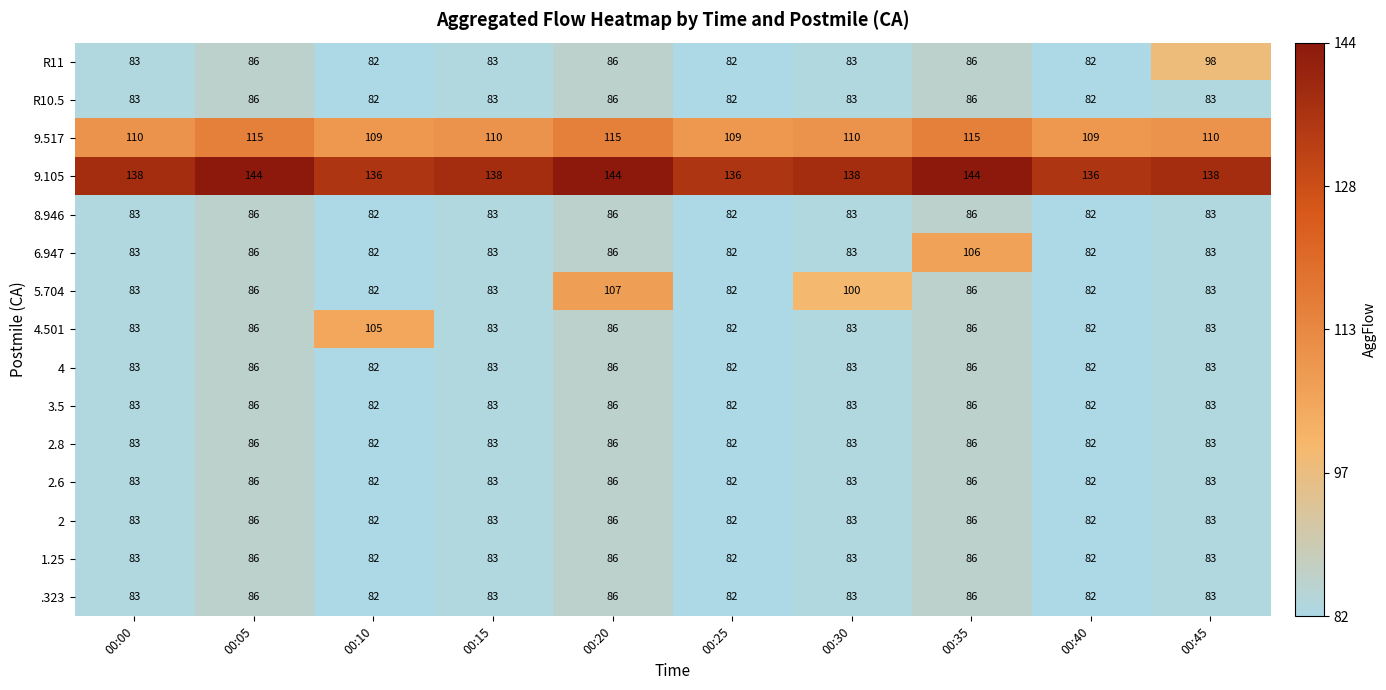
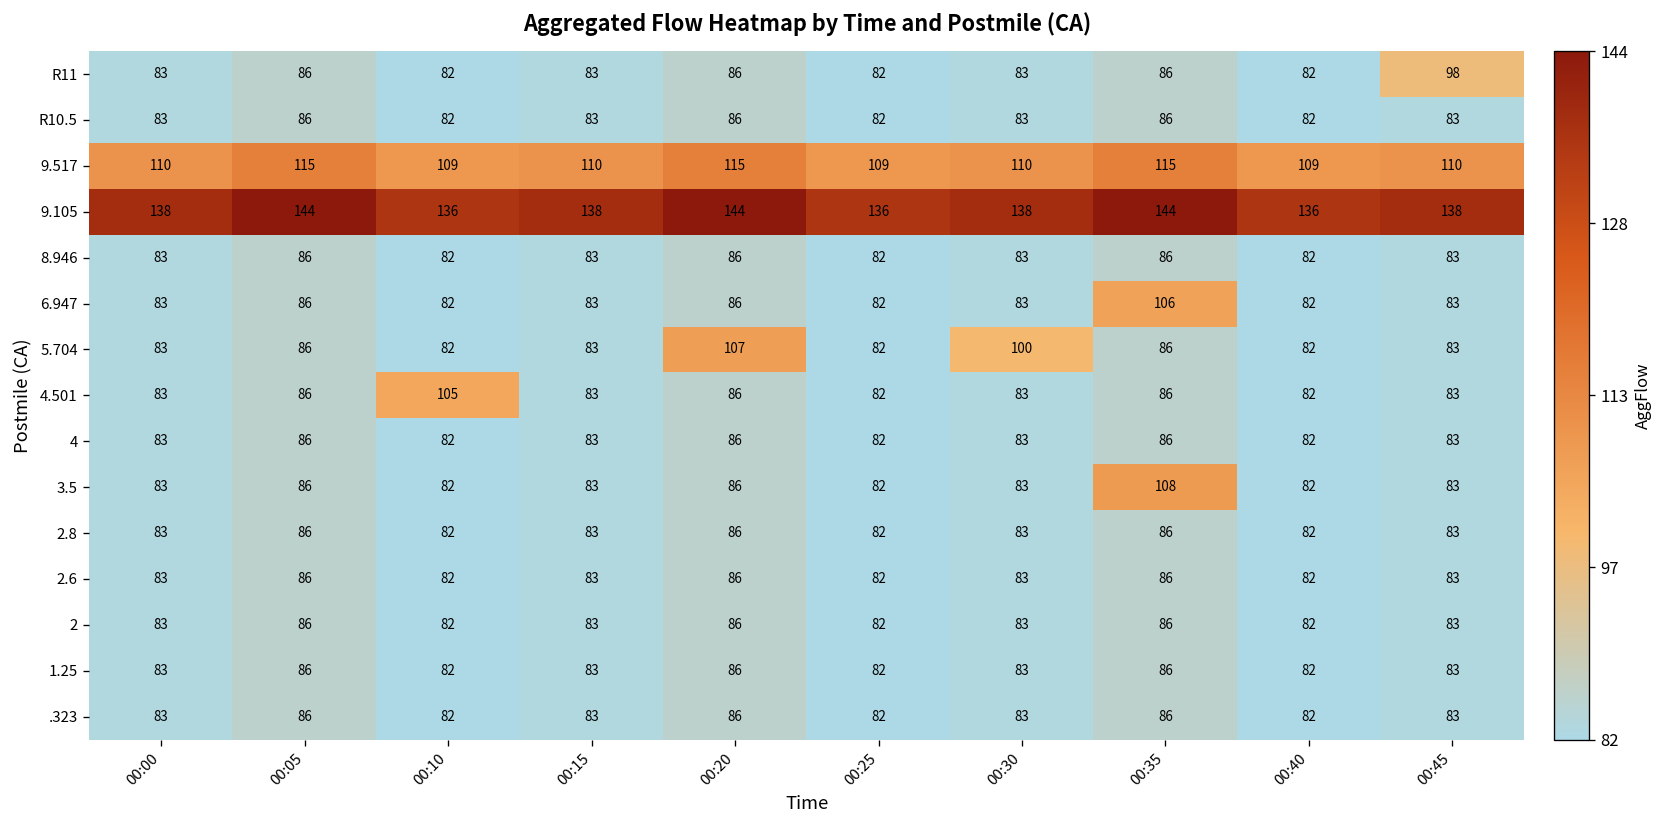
  {
    "R11": {
      "00:00": 83,
      "00:05": 86,
      "00:10": 82,
      "00:15": 83,
      "00:20": 86,
      "00:25": 82,
      "00:30": 83,
      "00:35": 86,
      "00:40": 82,
      "00:45": 98
    },
    "R10.5": {
      "00:00": 83,
      "00:05": 86,
      "00:10": 82,
      "00:15": 83,
      "00:20": 86,
      "00:25": 82,
      "00:30": 83,
      "00:35": 86,
      "00:40": 82,
      "00:45": 83
    },
    "9.517": {
      "00:00": 110,
      "00:05": 115,
      "00:10": 109,
      "00:15": 110,
      "00:20": 115,
      "00:25": 109,
      "00:30": 110,
      "00:35": 115,
      "00:40": 109,
      "00:45": 110
    },
    "9.105": {
      "00:00": 138,
      "00:05": 144,
      "00:10": 136,
      "00:15": 138,
      "00:20": 144,
      "00:25": 136,
      "00:30": 138,
      "00:35": 144,
      "00:40": 136,
      "00:45": 138
    },
    "8.946": {
      "00:00": 83,
      "00:05": 86,
      "00:10": 82,
      "00:15": 83,
      "00:20": 86,
      "00:25": 82,
      "00:30": 83,
      "00:35": 86,
      "00:40": 82,
      "00:45": 83
    },
    "6.947": {
      "00:00": 83,
      "00:05": 86,
      "00:10": 82,
      "00:15": 83,
      "00:20": 86,
      "00:25": 82,
      "00:30": 83,
      "00:35": 106,
      "00:40": 82,
      "00:45": 83
    },
    "5.704": {
      "00:00": 83,
      "00:05": 86,
      "00:10": 82,
      "00:15": 83,
      "00:20": 107,
      "00:25": 82,
      "00:30": 100,
      "00:35": 86,
      "00:40": 82,
      "00:45": 83
    },
    "4.501": {
      "00:00": 83,
      "00:05": 86,
      "00:10": 105,
      "00:15": 83,
      "00:20": 86,
      "00:25": 82,
      "00:30": 83,
      "00:35": 86,
      "00:40": 82,
      "00:45": 83
    },
    "4": {
      "00:00": 83,
      "00:05": 86,
      "00:10": 82,
      "00:15": 83,
      "00:20": 86,
      "00:25": 82,
      "00:30": 83,
      "00:35": 86,
      "00:40": 82,
      "00:45": 83
    },
    "3.5": {
      "00:00": 83,
      "00:05": 86,
      "00:10": 82,
      "00:15": 83,
      "00:20": 86,
      "00:25": 82,
      "00:30": 83,
-     "00:35": 86,
+     "00:35": 108,
      "00:40": 82,
      "00:45": 83
    },
    "2.8": {
      "00:00": 83,
      "00:05": 86,
      "00:10": 82,
      "00:15": 83,
      "00:20": 86,
      "00:25": 82,
      "00:30": 83,
      "00:35": 86,
      "00:40": 82,
      "00:45": 83
    },
    "2.6": {
      "00:00": 83,
      "00:05": 86,
      "00:10": 82,
      "00:15": 83,
      "00:20": 86,
      "00:25": 82,
      "00:30": 83,
      "00:35": 86,
      "00:40": 82,
      "00:45": 83
    },
    "2": {
      "00:00": 83,
      "00:05": 86,
      "00:10": 82,
      "00:15": 83,
      "00:20": 86,
      "00:25": 82,
      "00:30": 83,
      "00:35": 86,
      "00:40": 82,
      "00:45": 83
    },
    "1.25": {
      "00:00": 83,
      "00:05": 86,
      "00:10": 82,
      "00:15": 83,
      "00:20": 86,
      "00:25": 82,
      "00:30": 83,
      "00:35": 86,
      "00:40": 82,
      "00:45": 83
    },
    ".323": {
      "00:00": 83,
      "00:05": 86,
      "00:10": 82,
      "00:15": 83,
      "00:20": 86,
      "00:25": 82,
      "00:30": 83,
      "00:35": 86,
      "00:40": 82,
      "00:45": 83
    }
  }
